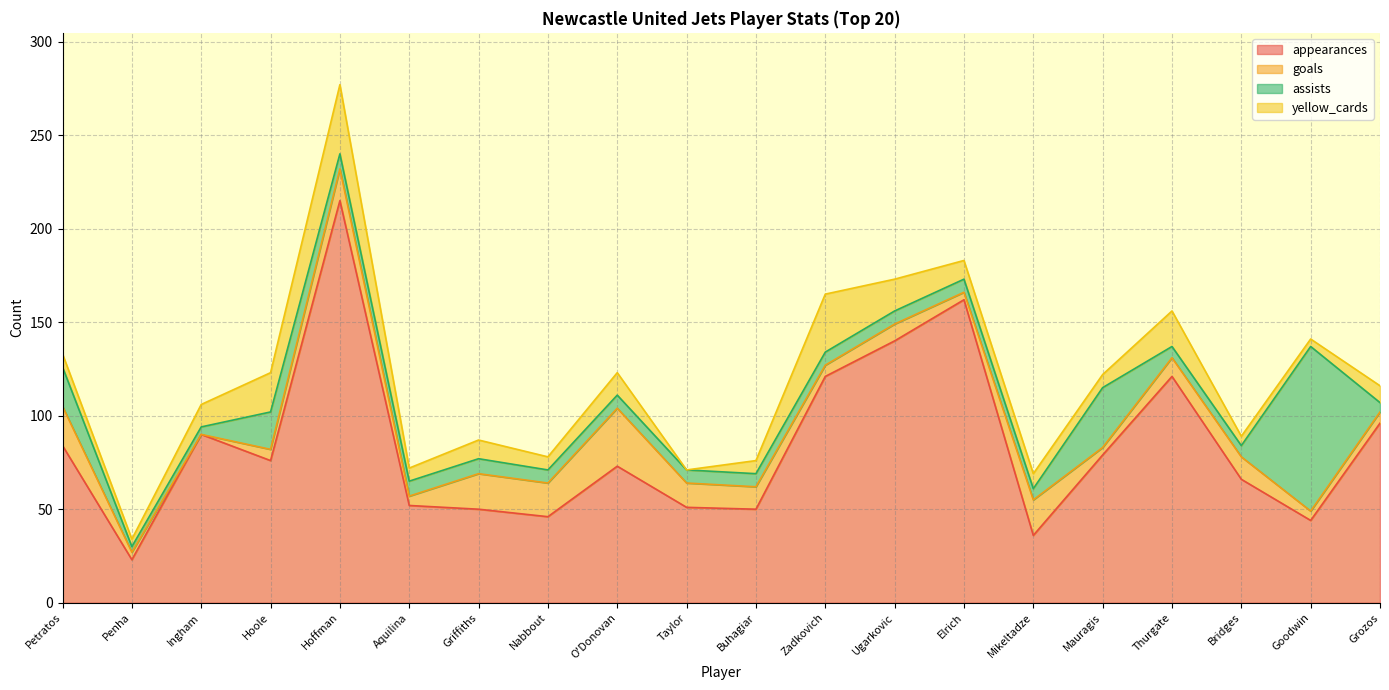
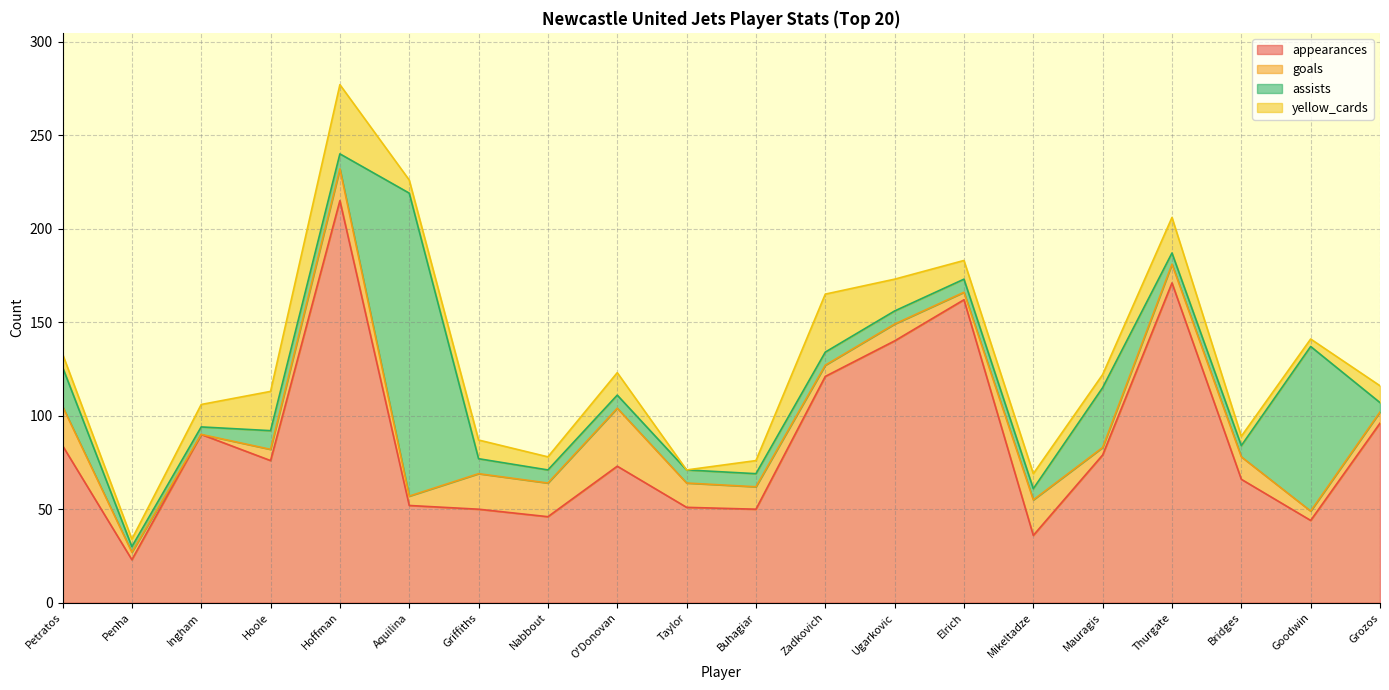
  {
    "appearances": {
      "Petratos": 84,
      "Penha": 23,
      "Hoole": 76,
      "Hoffman": 215,
      "Aquilina": 52,
      "Griffiths": 50,
      "Nabbout": 46,
      "O'Donovan": 73,
      "Taylor": 51,
      "Buhagiar": 50,
      "Zadkovich": 121,
      "Ugarkovic": 140,
      "Elrich": 162,
      "Mikeltadze": 36,
      "Mauragis": 79,
-     "Thurgate": 121,
+     "Thurgate": 171,
      "Bridges": 66,
      "Goodwin": 44,
      "Grozos": 96
    },
    "assists": {
      "Petratos": 21,
      "Penha": 3,
      "Ingham": 4,
-     "Hoole": 20,
+     "Hoole": 10,
      "Hoffman": 8,
-     "Aquilina": 8,
+     "Aquilina": 162,
      "Griffiths": 8,
      "Nabbout": 7,
      "O'Donovan": 7,
      "Buhagiar": 7,
      "Zadkovich": 7,
      "Ugarkovic": 7,
      "Elrich": 7,
      "Mikeltadze": 6,
      "Mauragis": 32,
      "Thurgate": 6,
      "Bridges": 6,
      "Goodwin": 88,
      "Grozos": 5
    }
  }
